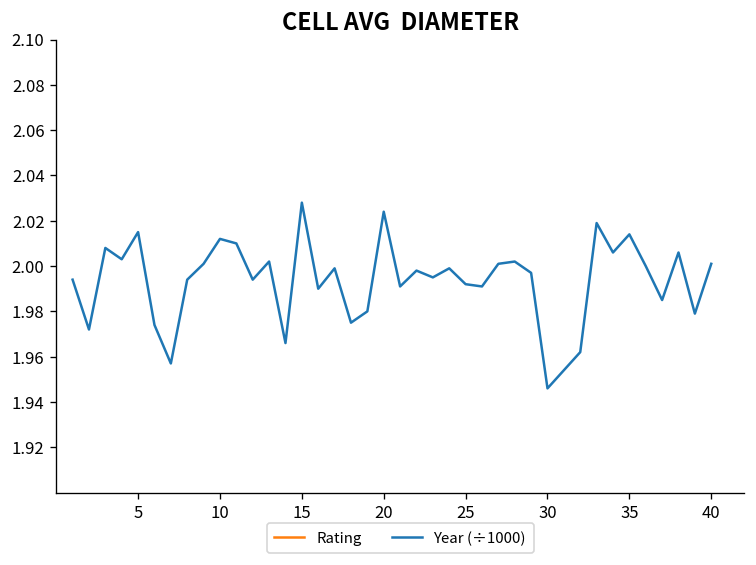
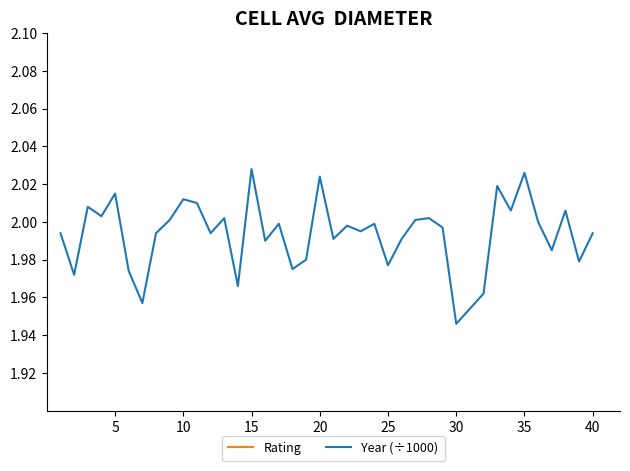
  {
    "Year (÷1000)": {
      "5": 2.015,
      "10": 2.012,
      "15": 2.028,
      "20": 2.024,
-     "25": 1.992,
+     "25": 1.977,
      "30": 1.946,
-     "35": 2.014,
-     "40": 2.001
+     "35": 2.026,
+     "40": 1.994
    }
  }
